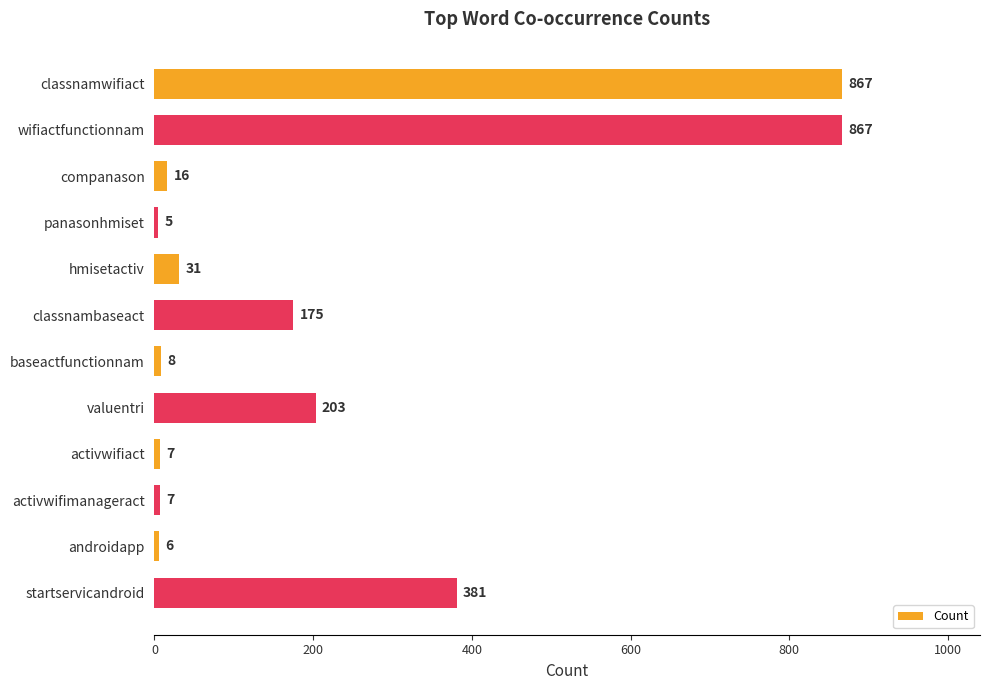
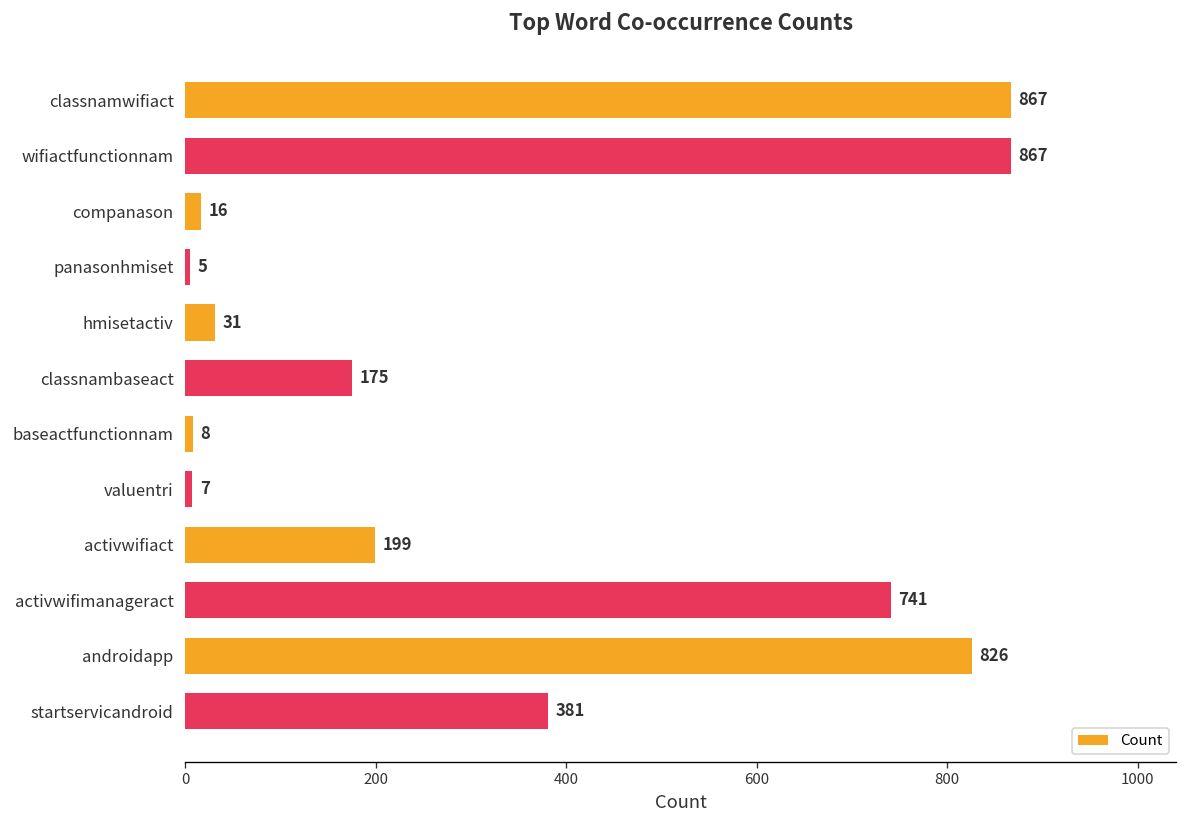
  {
    "classnamwifiact": 867,
    "wifiactfunctionnam": 867,
    "companason": 16,
    "panasonhmiset": 5,
    "hmisetactiv": 31,
    "classnambaseact": 175,
    "baseactfunctionnam": 8,
-   "valuentri": 203,
-   "activwifiact": 7,
-   "activwifimanageract": 7,
-   "androidapp": 6,
+   "valuentri": 7,
+   "activwifiact": 199,
+   "activwifimanageract": 741,
+   "androidapp": 826,
    "startservicandroid": 381
  }
